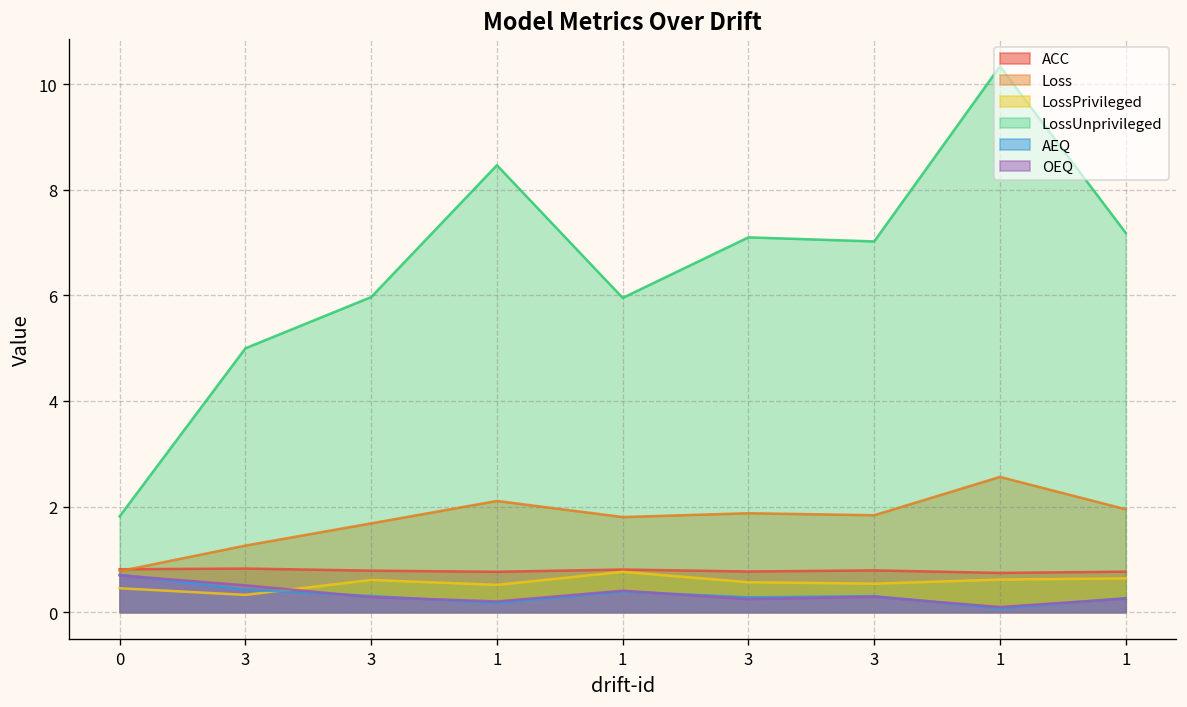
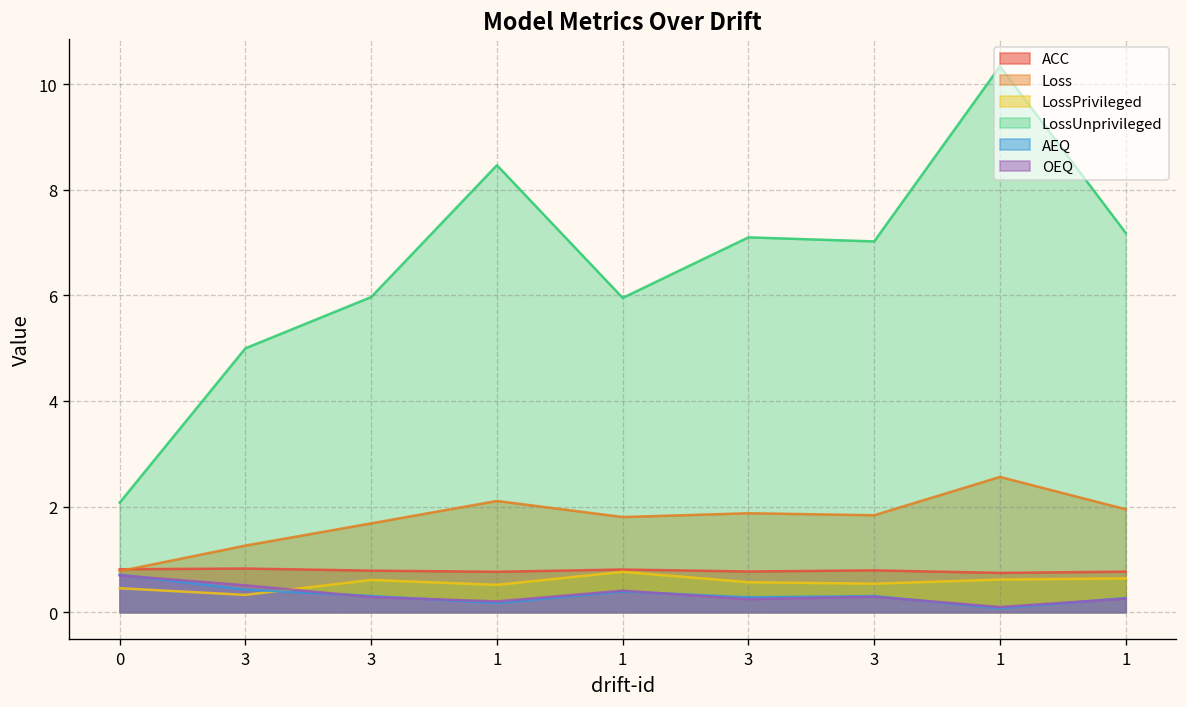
  {
    "LossUnprivileged": {
-     "0": 1.8
+     "0": 2.1
    }
  }
